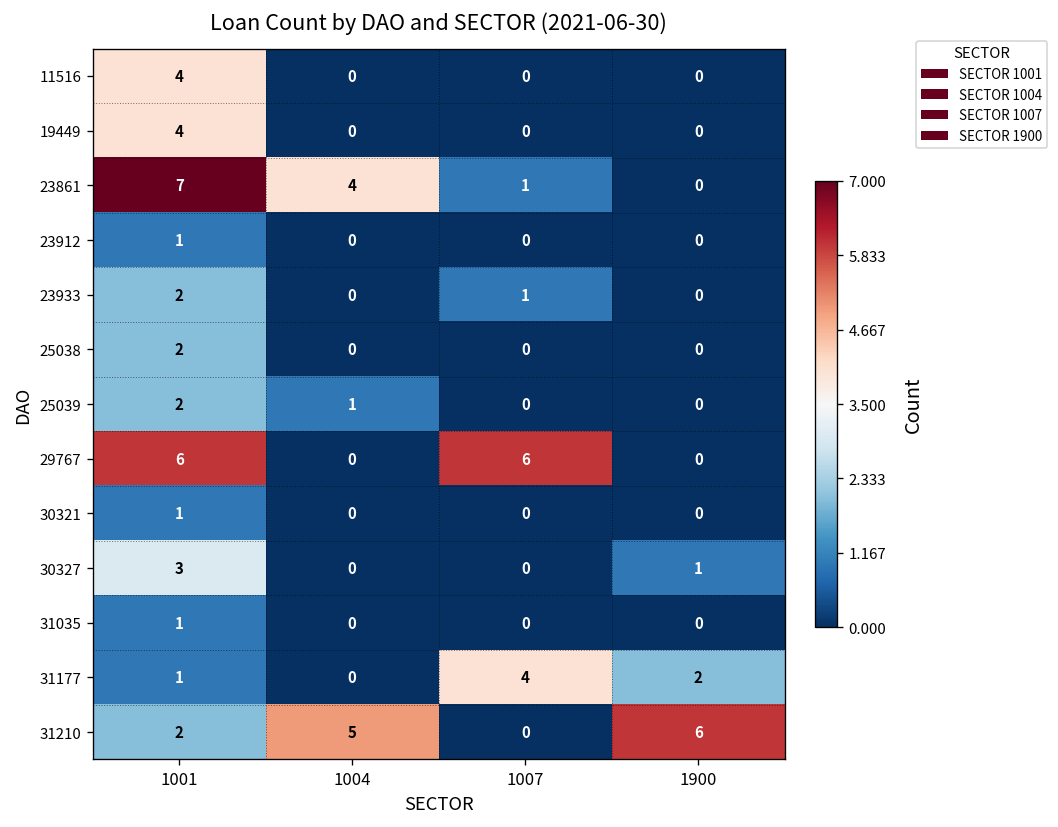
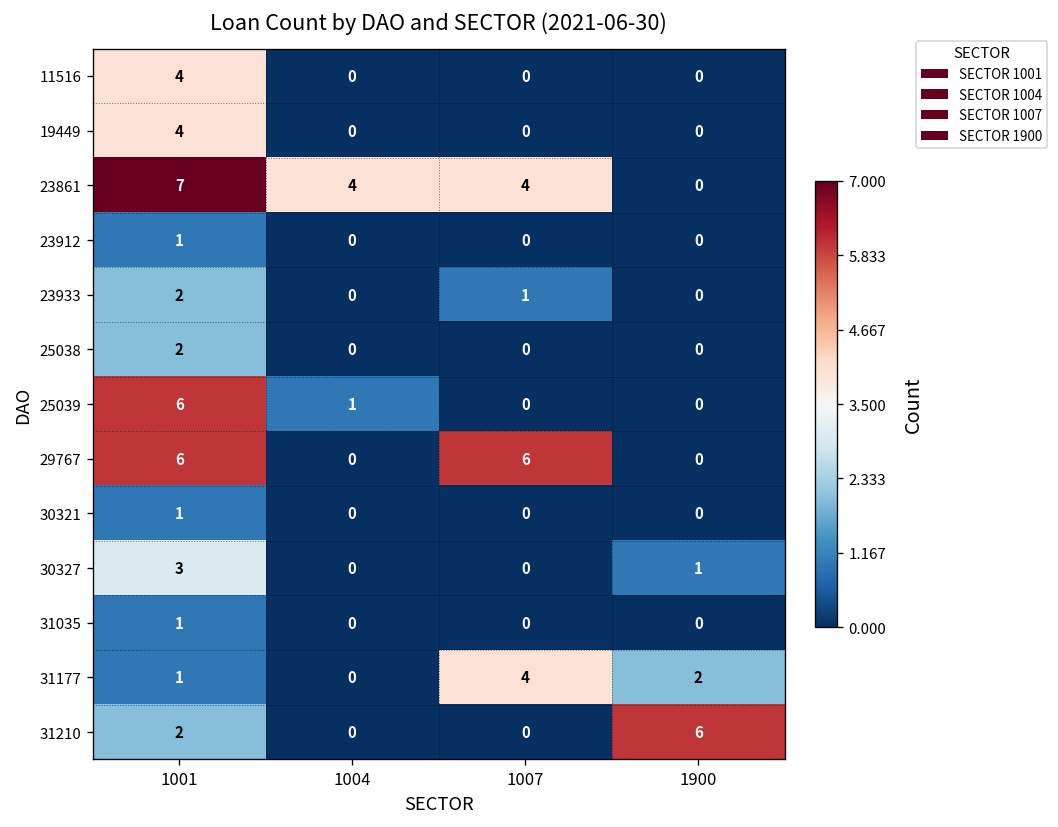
  {
    "11516": {
      "1001": 4,
      "1004": 0,
      "1007": 0,
      "1900": 0
    },
    "19449": {
      "1001": 4,
      "1004": 0,
      "1007": 0,
      "1900": 0
    },
    "23861": {
      "1001": 7,
      "1004": 4,
-     "1007": 1,
+     "1007": 4,
      "1900": 0
    },
    "23912": {
      "1001": 1,
      "1004": 0,
      "1007": 0,
      "1900": 0
    },
    "23933": {
      "1001": 2,
      "1004": 0,
      "1007": 1,
      "1900": 0
    },
    "25038": {
      "1001": 2,
      "1004": 0,
      "1007": 0,
      "1900": 0
    },
    "25039": {
-     "1001": 2,
+     "1001": 6,
      "1004": 1,
      "1007": 0,
      "1900": 0
    },
    "29767": {
      "1001": 6,
      "1004": 0,
      "1007": 6,
      "1900": 0
    },
    "30321": {
      "1001": 1,
      "1004": 0,
      "1007": 0,
      "1900": 0
    },
    "30327": {
      "1001": 3,
      "1004": 0,
      "1007": 0,
      "1900": 1
    },
    "31035": {
      "1001": 1,
      "1004": 0,
      "1007": 0,
      "1900": 0
    },
    "31177": {
      "1001": 1,
      "1004": 0,
      "1007": 4,
      "1900": 2
    },
    "31210": {
      "1001": 2,
-     "1004": 5,
+     "1004": 0,
      "1007": 0,
      "1900": 6
    }
  }
